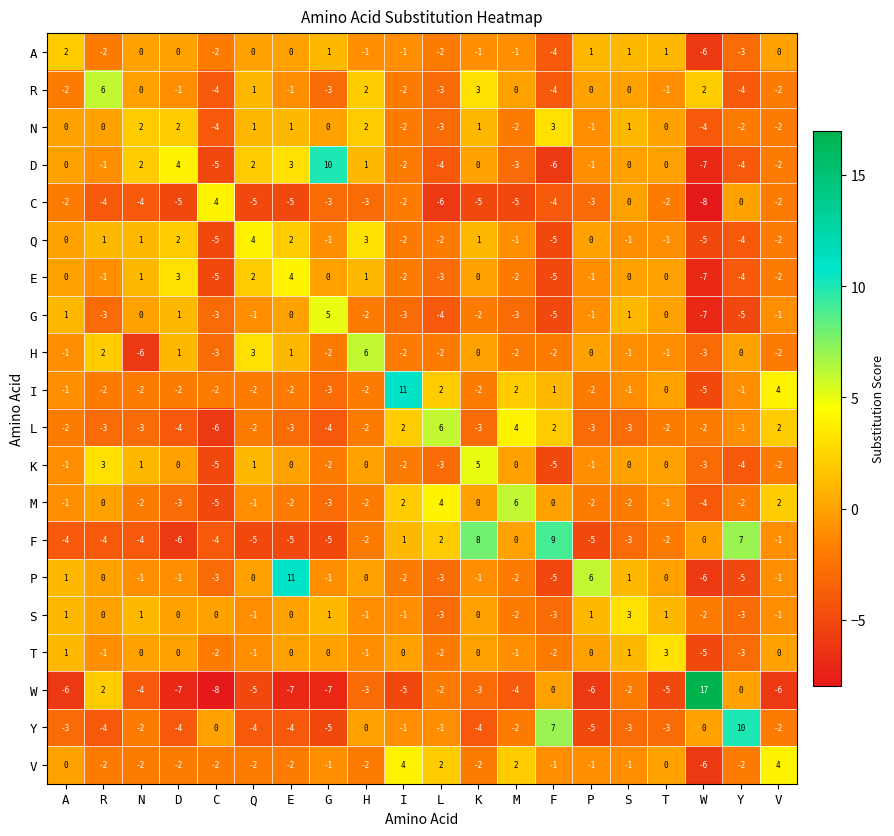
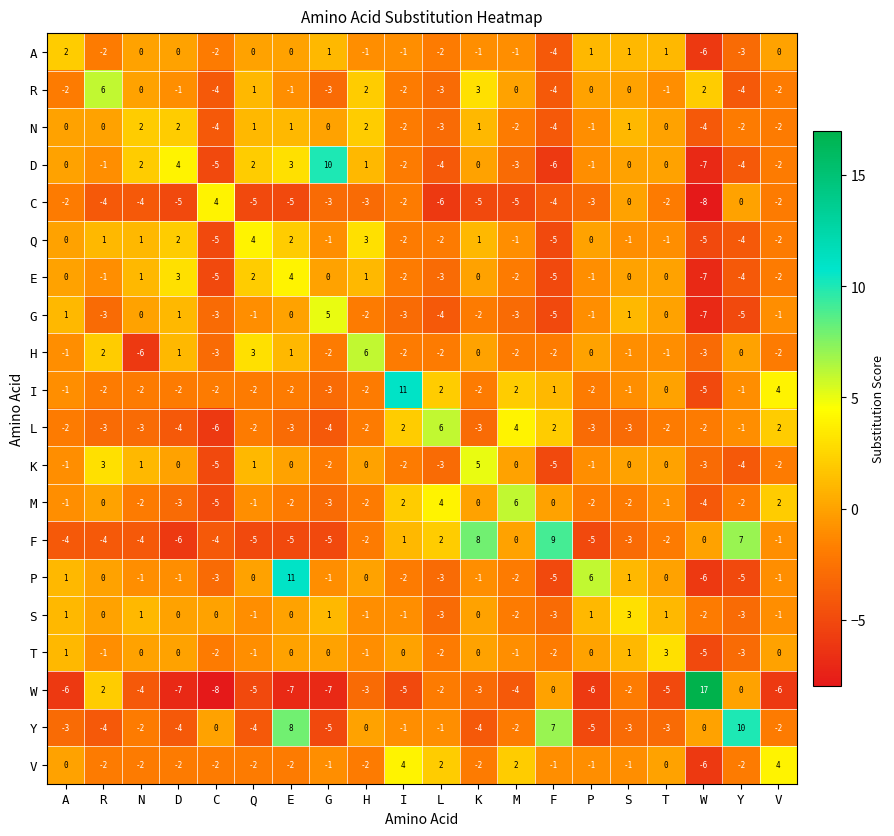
  {
    "N": {
      "A": 0,
      "R": 0,
      "N": 2,
      "D": 2,
      "C": -4,
      "Q": 1,
      "E": 1,
      "G": 0,
      "H": 2,
      "I": -2,
      "L": -3,
      "K": 1,
      "M": -2,
-     "F": 3,
+     "F": -4,
      "P": -1,
      "S": 1,
      "T": 0,
      "W": -4,
      "Y": -2,
      "V": -2
    },
    "Y": {
      "A": -3,
      "R": -4,
      "N": -2,
      "D": -4,
      "C": 0,
      "Q": -4,
-     "E": -4,
+     "E": 8,
      "G": -5,
      "H": 0,
      "I": -1,
      "L": -1,
      "K": -4,
      "M": -2,
      "F": 7,
      "P": -5,
      "S": -3,
      "T": -3,
      "W": 0,
      "Y": 10,
      "V": -2
    }
  }
